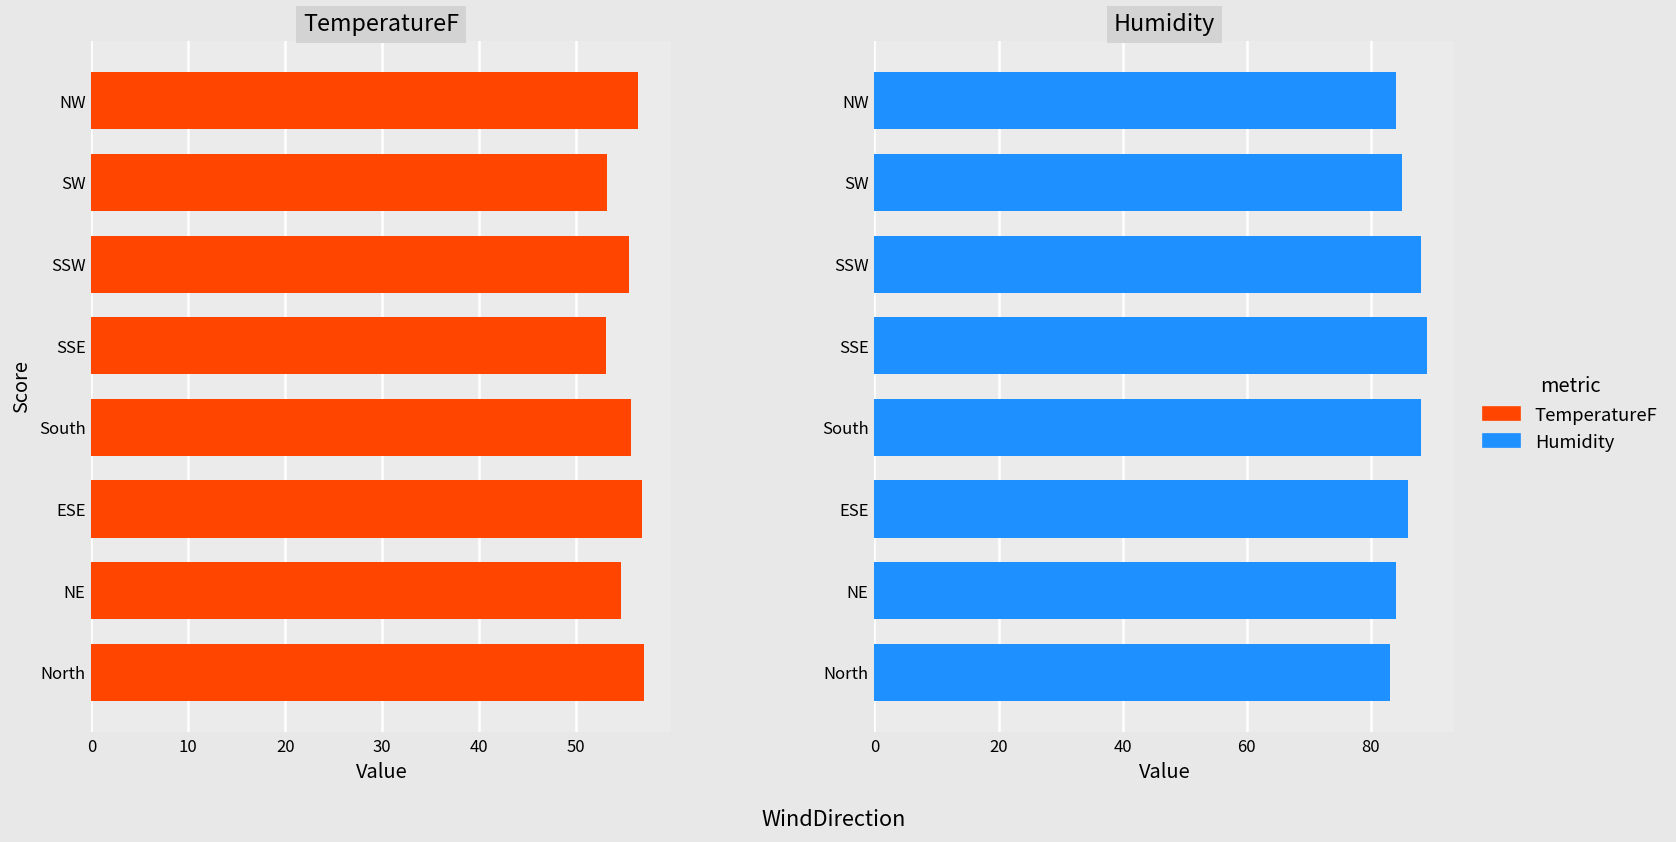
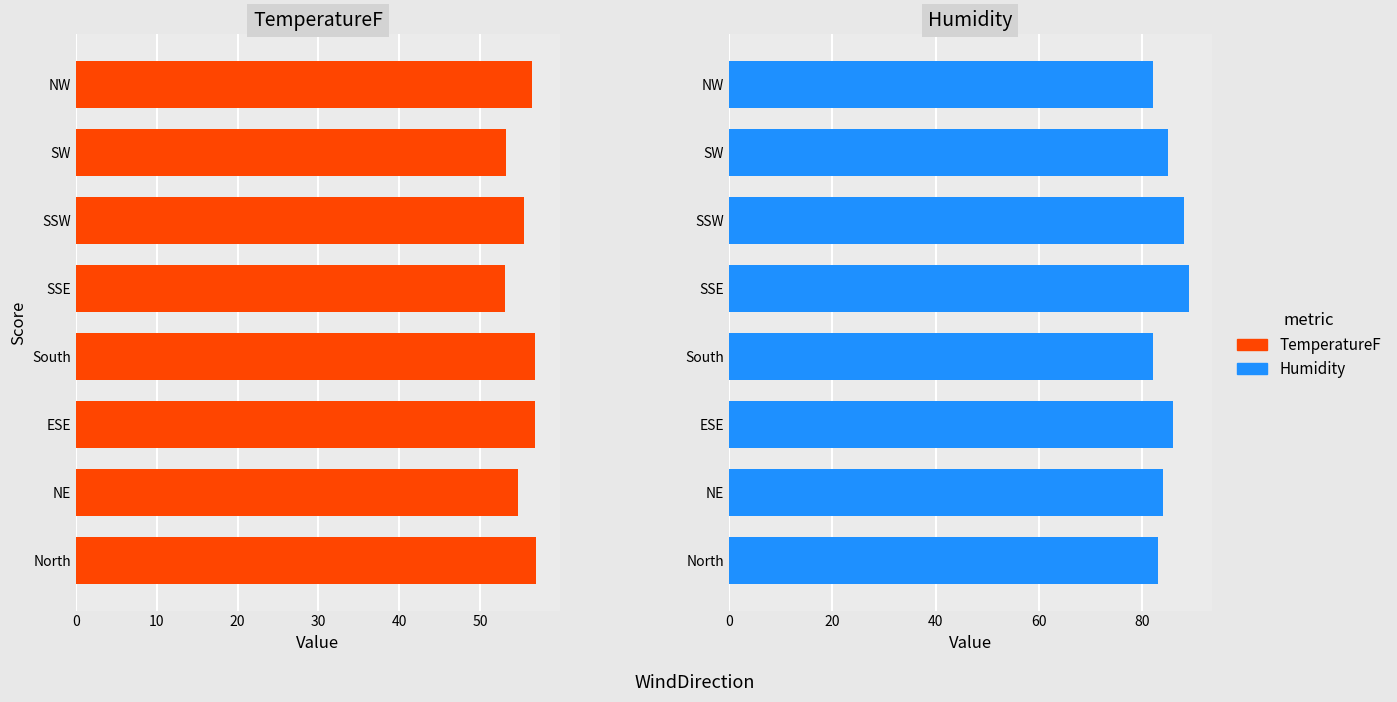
  {
    "TemperatureF": {
      "NW": 56,
      "SW": 53,
      "SSW": 56,
      "SSE": 53,
-     "South": 56,
+     "South": 57,
      "ESE": 57,
      "NE": 55,
      "North": 57
    },
    "Humidity": {
-     "NW": 84,
+     "NW": 82,
      "SW": 85,
      "SSW": 88,
      "SSE": 89,
-     "South": 88,
+     "South": 82,
      "ESE": 86,
      "NE": 84,
      "North": 83
    }
  }
